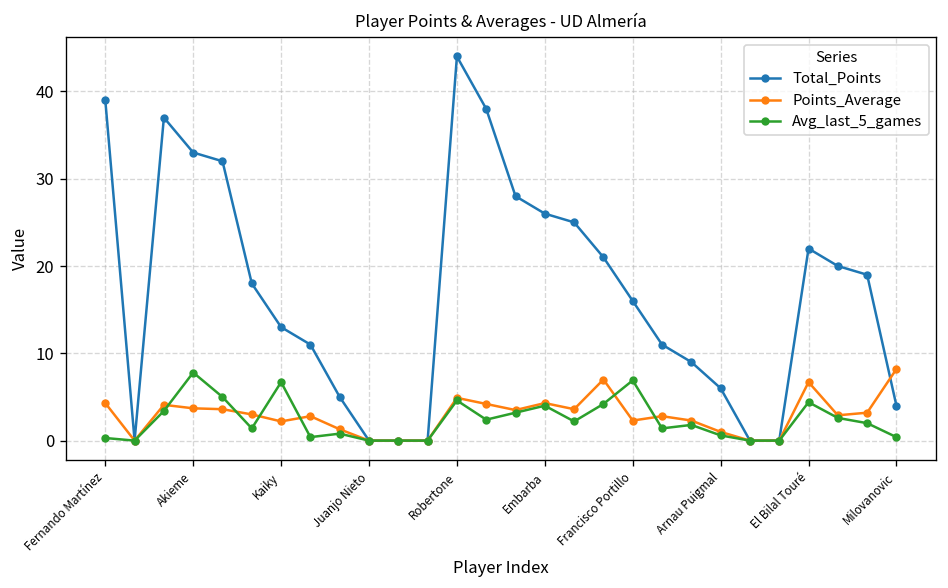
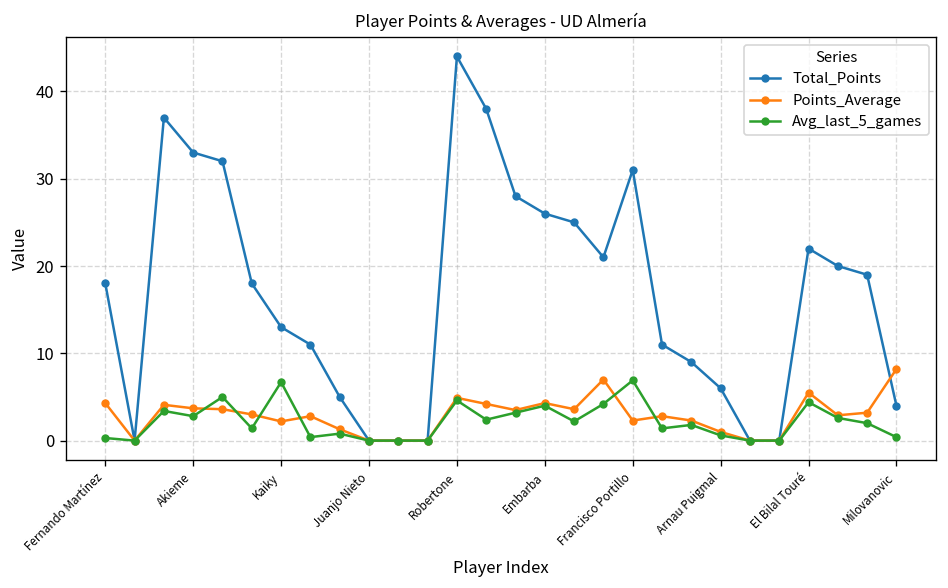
  {
    "Total_Points": {
-     "Fernando Martínez": 39,
+     "Fernando Martínez": 18,
      "Akieme": 33,
      "Kaiky": 13,
      "Robertone": 44,
      "Embarba": 26,
-     "Francisco Portillo": 16,
+     "Francisco Portillo": 31,
      "Arnau Puigmal": 6,
      "El Bilal Touré": 22,
      "Milovanovic": 4
    },
    "Points_Average": {
      "Fernando Martínez": 4,
      "Akieme": 4,
      "Kaiky": 2,
      "Francisco Portillo": 2,
      "Arnau Puigmal": 1,
-     "El Bilal Touré": 7,
+     "El Bilal Touré": 6,
      "Milovanovic": 8
    },
    "Avg_last_5_games": {
      "Fernando Martínez": 0,
-     "Akieme": 8,
+     "Akieme": 3,
      "Kaiky": 7,
      "Francisco Portillo": 7,
      "Arnau Puigmal": 1,
      "El Bilal Touré": 4,
      "Milovanovic": 0
    }
  }
